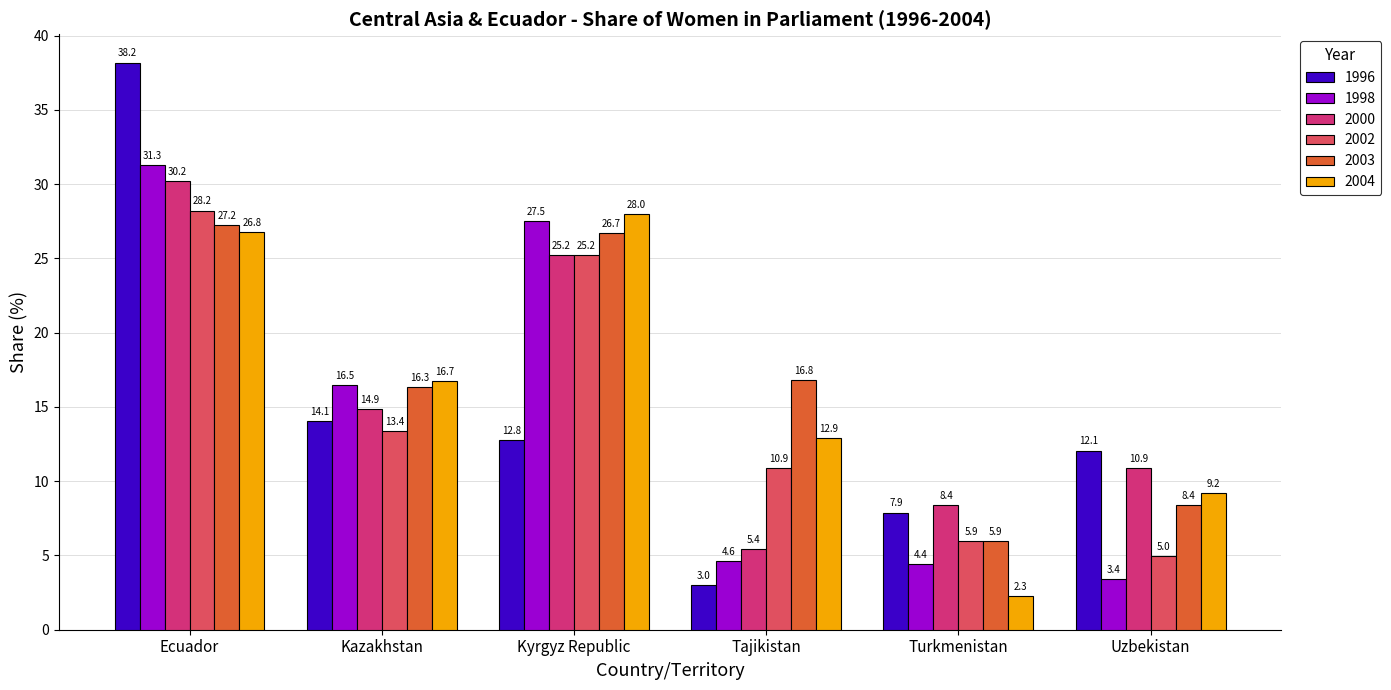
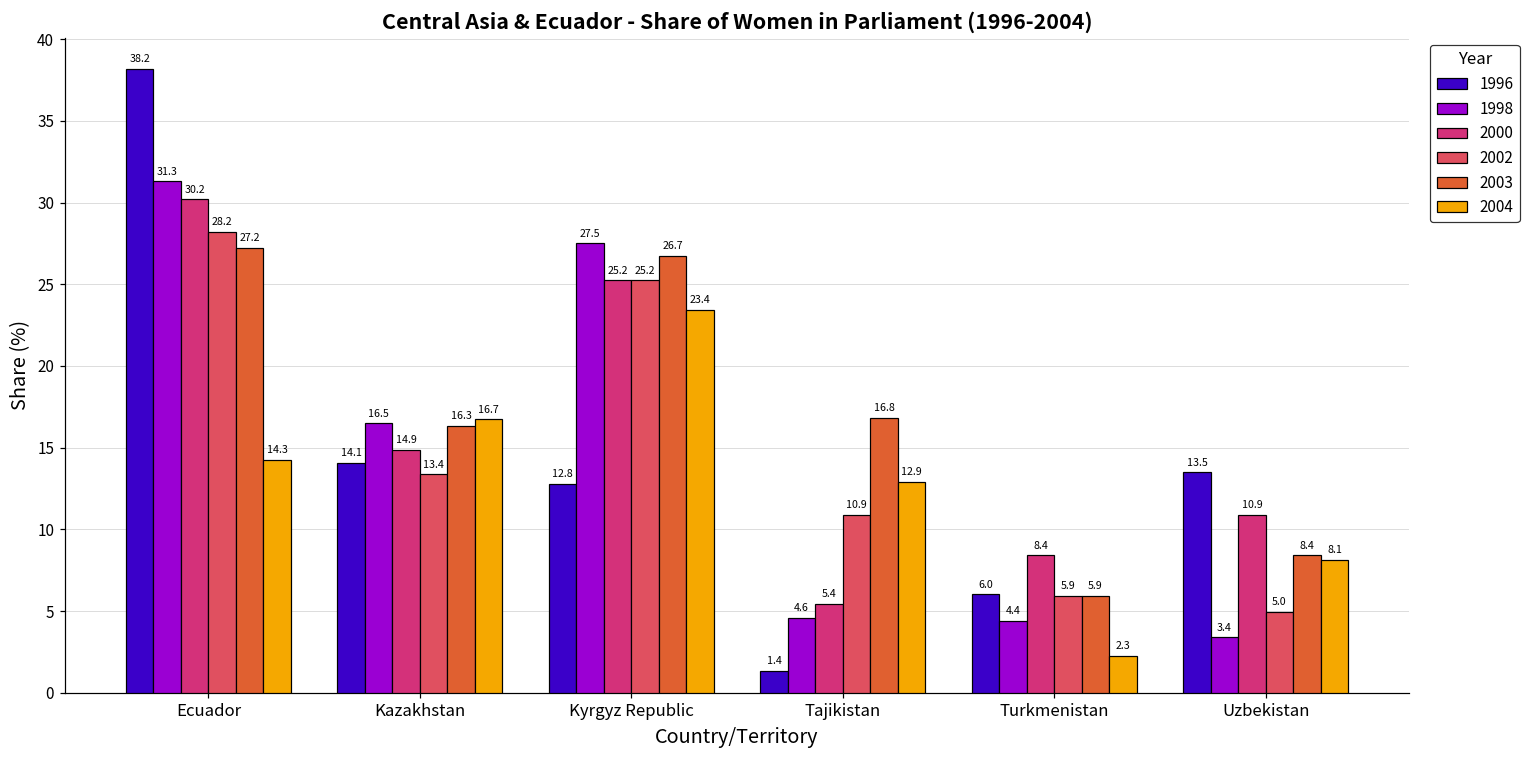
  {
    "1996": {
      "Ecuador": 38.2,
      "Kazakhstan": 14.1,
      "Kyrgyz Republic": 12.8,
-     "Tajikistan": 3.0,
-     "Turkmenistan": 7.9,
-     "Uzbekistan": 12.1
+     "Tajikistan": 1.4,
+     "Turkmenistan": 6.0,
+     "Uzbekistan": 13.5
    },
    "1998": {
      "Ecuador": 31.3,
      "Kazakhstan": 16.5,
      "Kyrgyz Republic": 27.5,
      "Tajikistan": 4.6,
      "Turkmenistan": 4.4,
      "Uzbekistan": 3.4
    },
    "2004": {
-     "Ecuador": 26.8,
+     "Ecuador": 14.3,
      "Kazakhstan": 16.7,
-     "Kyrgyz Republic": 28.0,
+     "Kyrgyz Republic": 23.4,
      "Tajikistan": 12.9,
      "Turkmenistan": 2.3,
-     "Uzbekistan": 9.2
+     "Uzbekistan": 8.1
    }
  }
